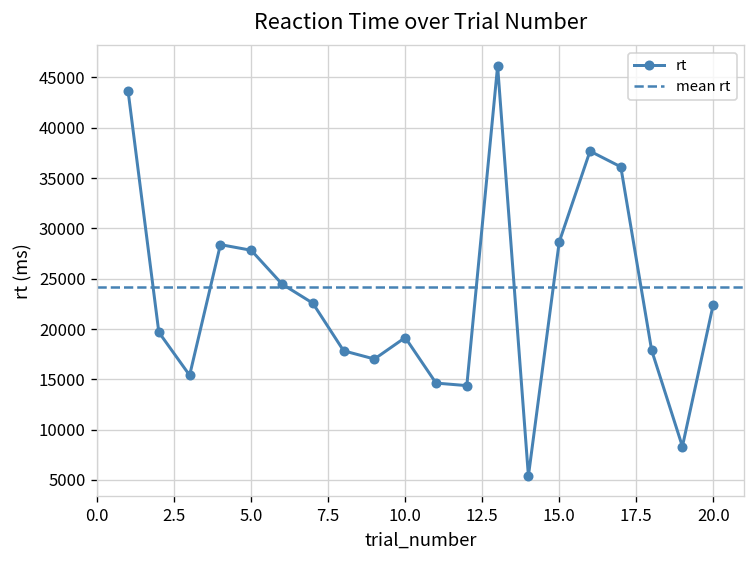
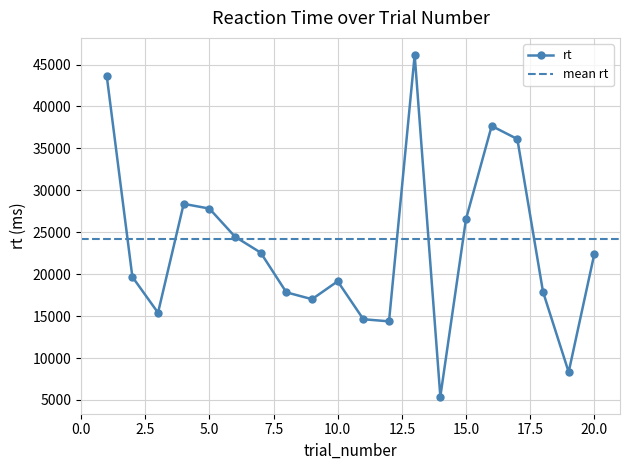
  {
    "5.0": 28000,
    "10.0": 19000,
-   "15.0": 29000,
+   "15.0": 27000,
    "20.0": 22000
  }
